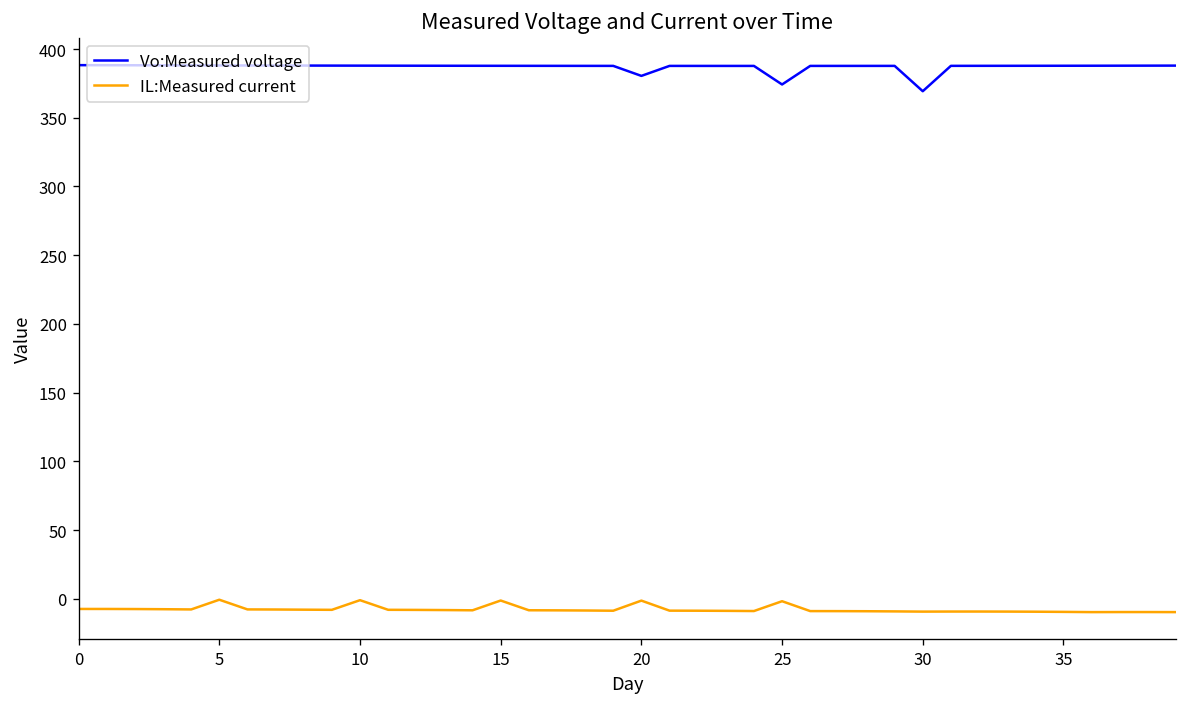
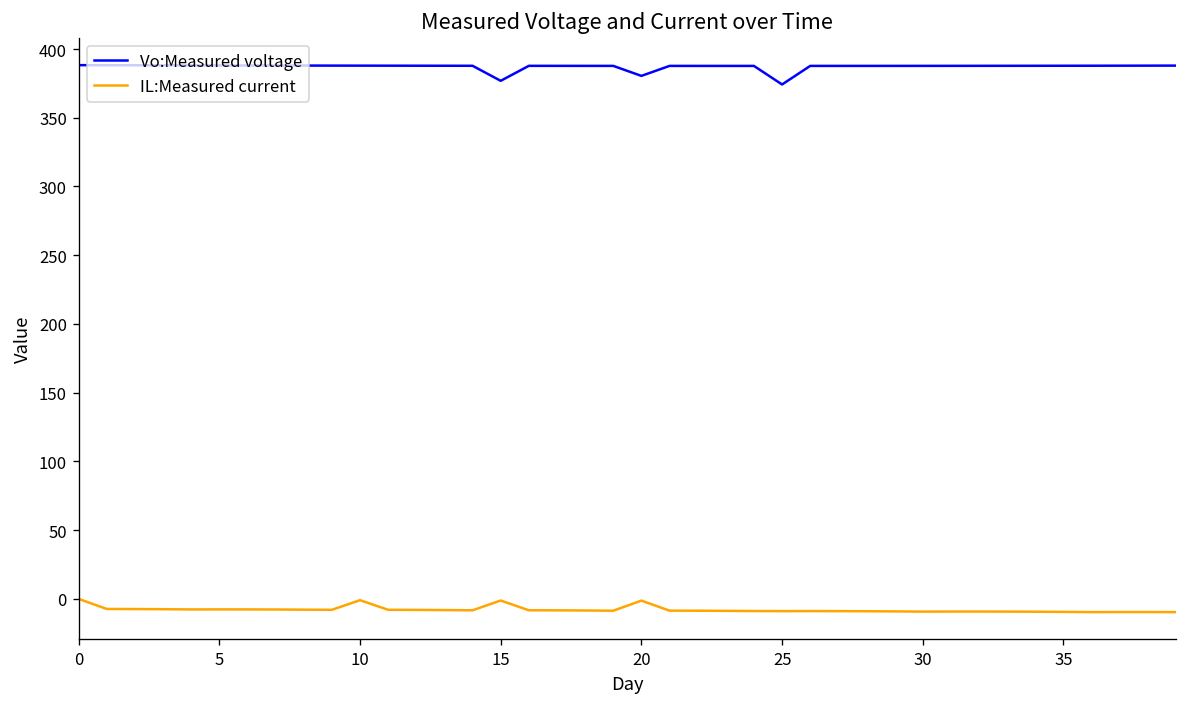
  {
    "Vo:Measured voltage": {
      "0": 388,
      "10": 388,
-     "15": 388,
+     "15": 377,
      "20": 380,
      "25": 374,
-     "30": 369,
+     "30": 388,
      "35": 388
    },
    "IL:Measured current": {
-     "0": -7,
-     "5": -1,
+     "0": 0,
+     "5": -8,
      "10": -1,
      "15": -1,
      "20": -1,
-     "25": -2,
+     "25": -9,
      "30": -9,
      "35": -9
    }
  }
